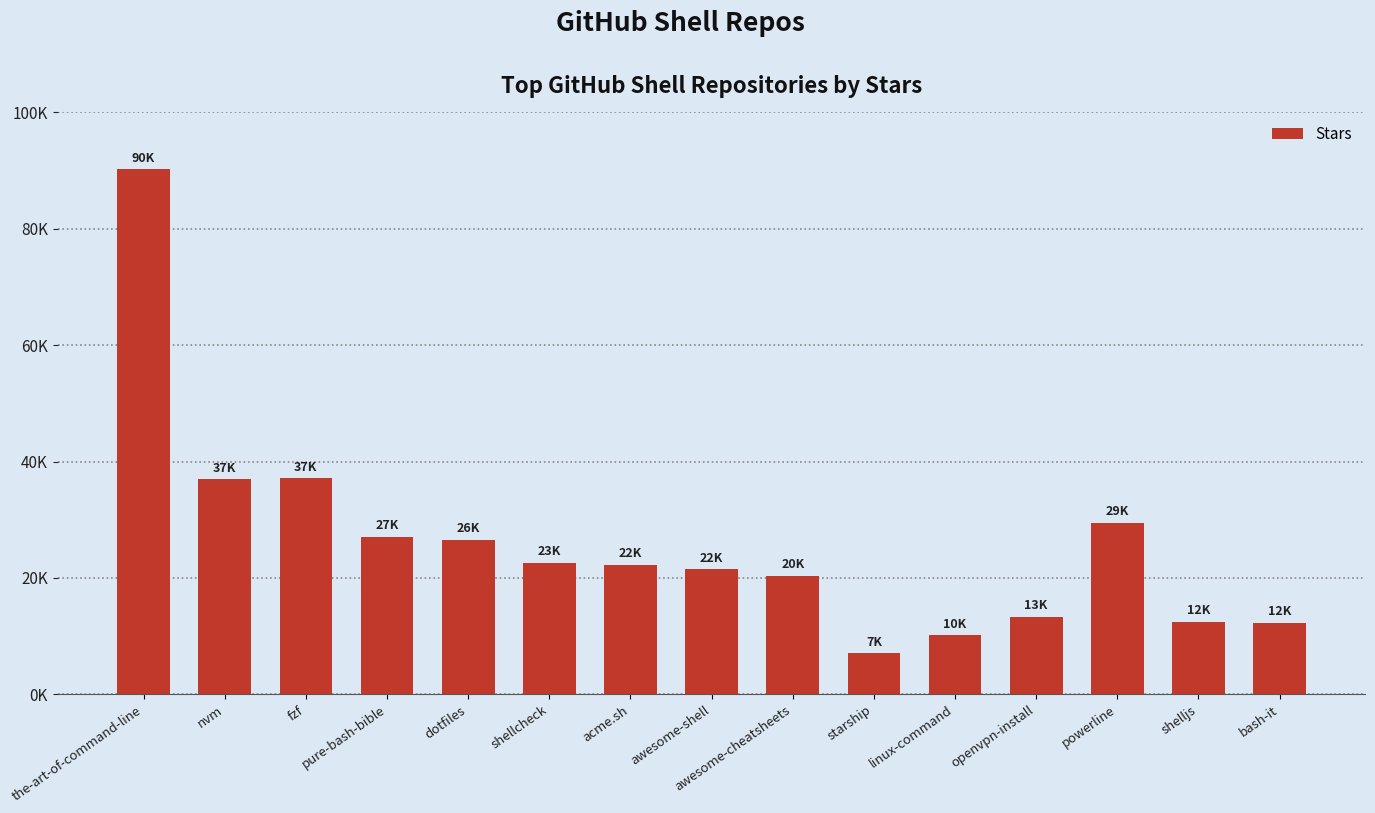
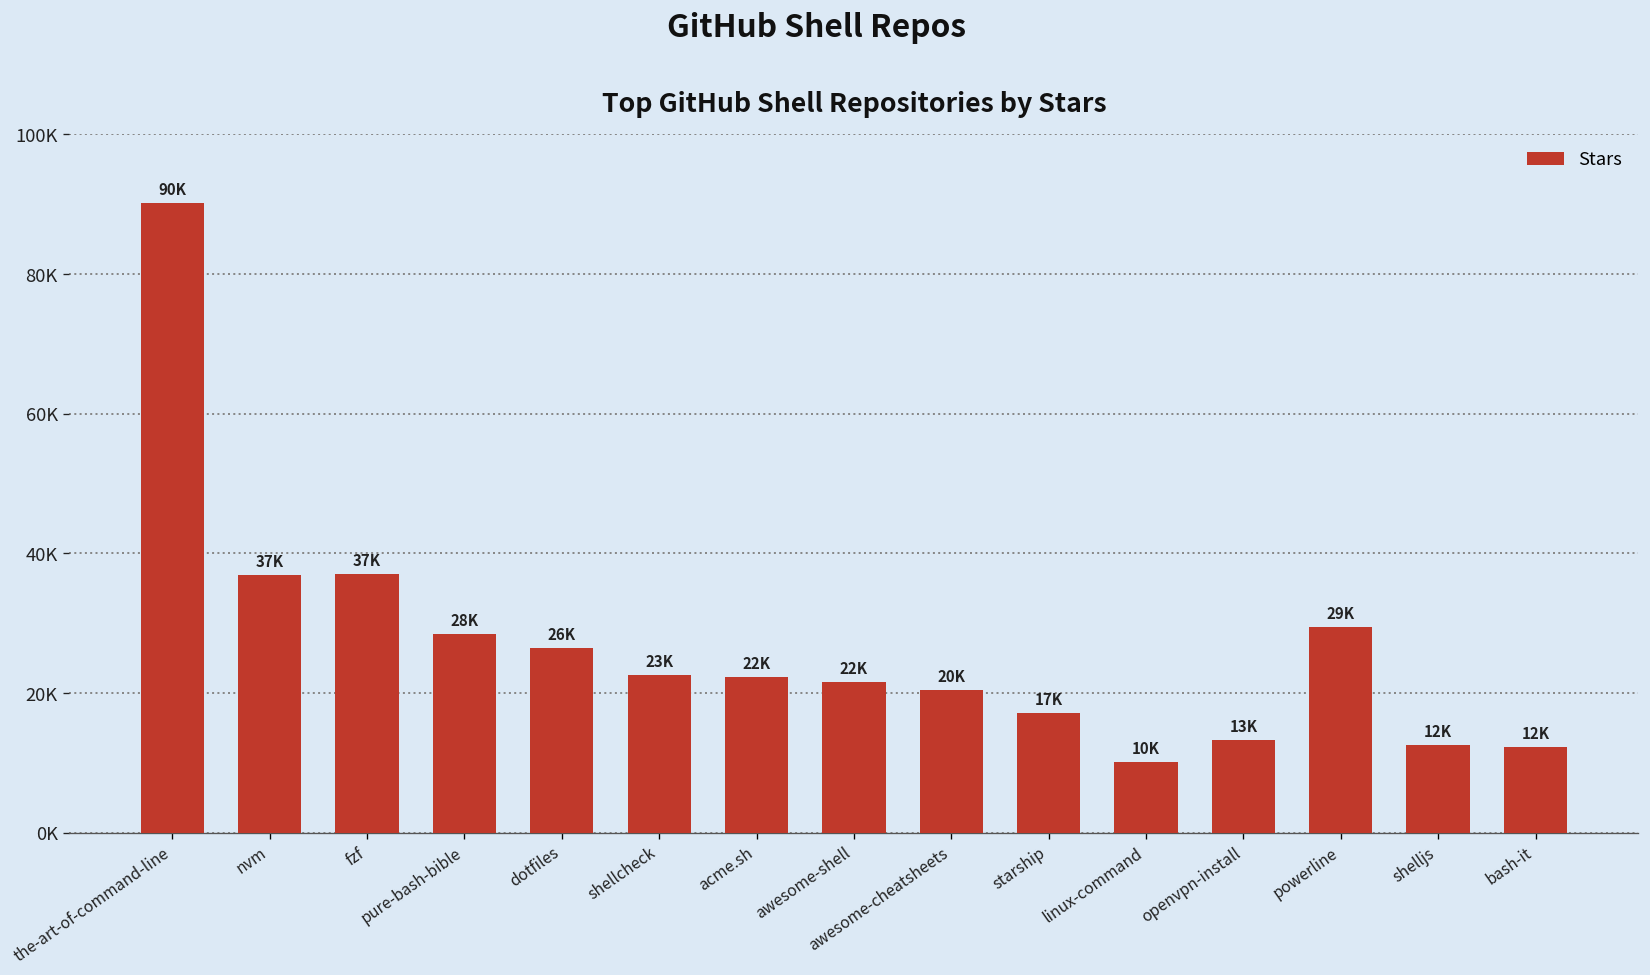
  {
    "the-art-of-command-line": "90K",
    "nvm": "37K",
    "fzf": "37K",
-   "pure-bash-bible": "27K",
+   "pure-bash-bible": "28K",
    "dotfiles": "26K",
    "shellcheck": "23K",
    "acme.sh": "22K",
    "awesome-shell": "22K",
    "awesome-cheatsheets": "20K",
-   "starship": "7K",
+   "starship": "17K",
    "linux-command": "10K",
    "openvpn-install": "13K",
    "powerline": "29K",
    "shelljs": "12K",
    "bash-it": "12K"
  }
